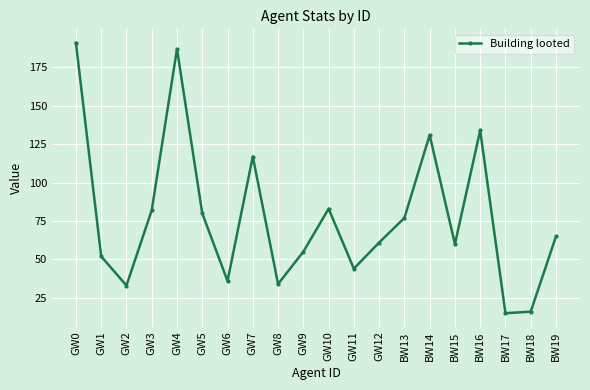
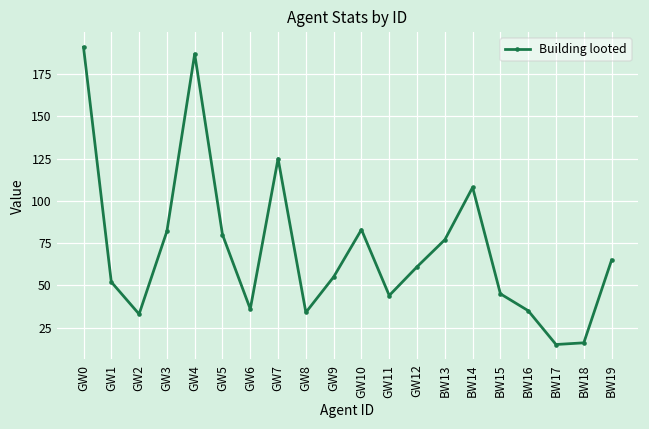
  {
    "GW0": 191,
    "GW1": 52,
    "GW2": 33,
    "GW3": 82,
    "GW4": 187,
    "GW5": 80,
    "GW6": 36,
-   "GW7": 117,
+   "GW7": 125,
    "GW8": 34,
    "GW9": 55,
    "GW10": 83,
    "GW11": 44,
    "GW12": 61,
    "BW13": 77,
-   "BW14": 131,
-   "BW15": 60,
-   "BW16": 134,
+   "BW14": 108,
+   "BW15": 45,
+   "BW16": 35,
    "BW17": 15,
    "BW18": 16,
    "BW19": 65
  }
